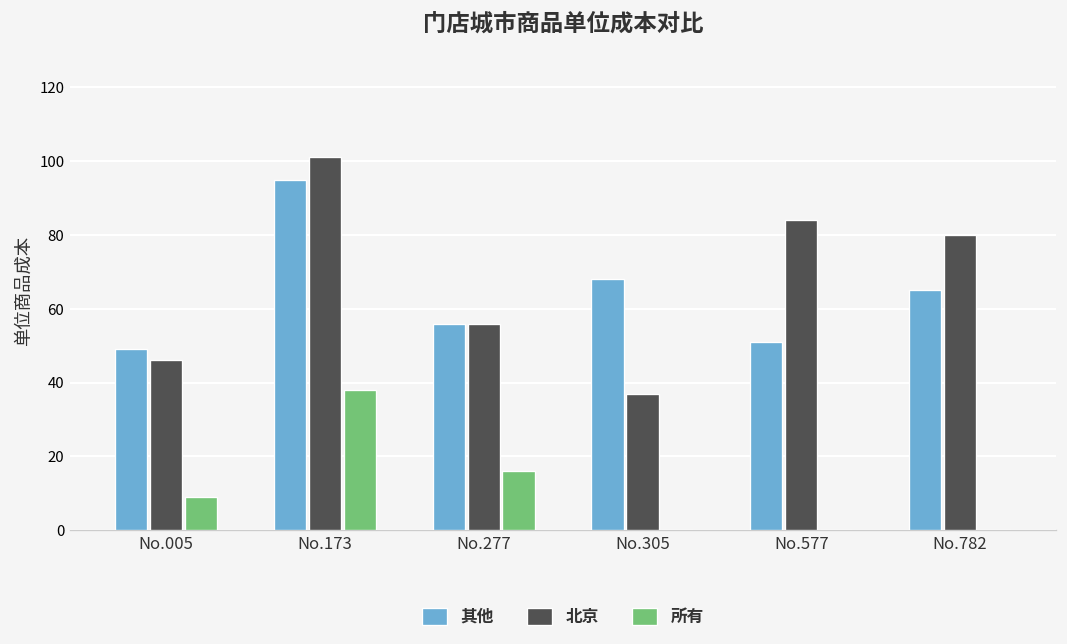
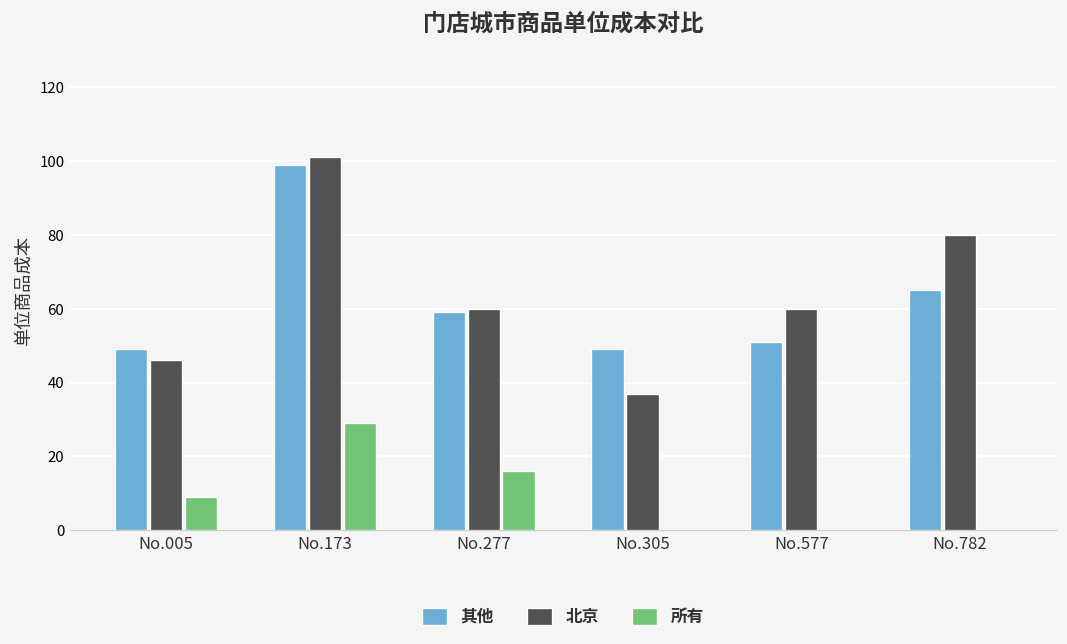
  {
    "其他": {
      "No.005": 49,
-     "No.173": 95,
-     "No.277": 56,
-     "No.305": 68,
+     "No.173": 99,
+     "No.277": 59,
+     "No.305": 49,
      "No.577": 51,
      "No.782": 65
    },
    "北京": {
      "No.005": 46,
      "No.173": 101,
-     "No.277": 56,
+     "No.277": 60,
      "No.305": 37,
-     "No.577": 84,
+     "No.577": 60,
      "No.782": 80
    },
    "所有": {
      "No.005": 9,
-     "No.173": 38,
+     "No.173": 29,
      "No.277": 16,
      "No.305": 0,
      "No.577": 0,
      "No.782": 0
    }
  }
